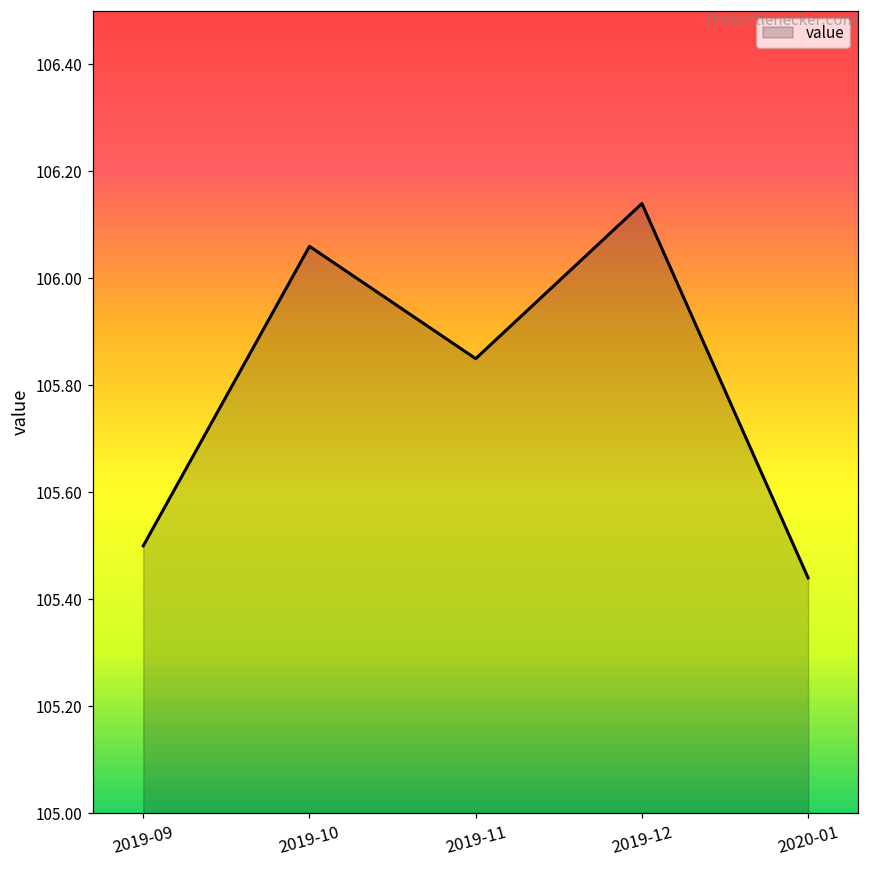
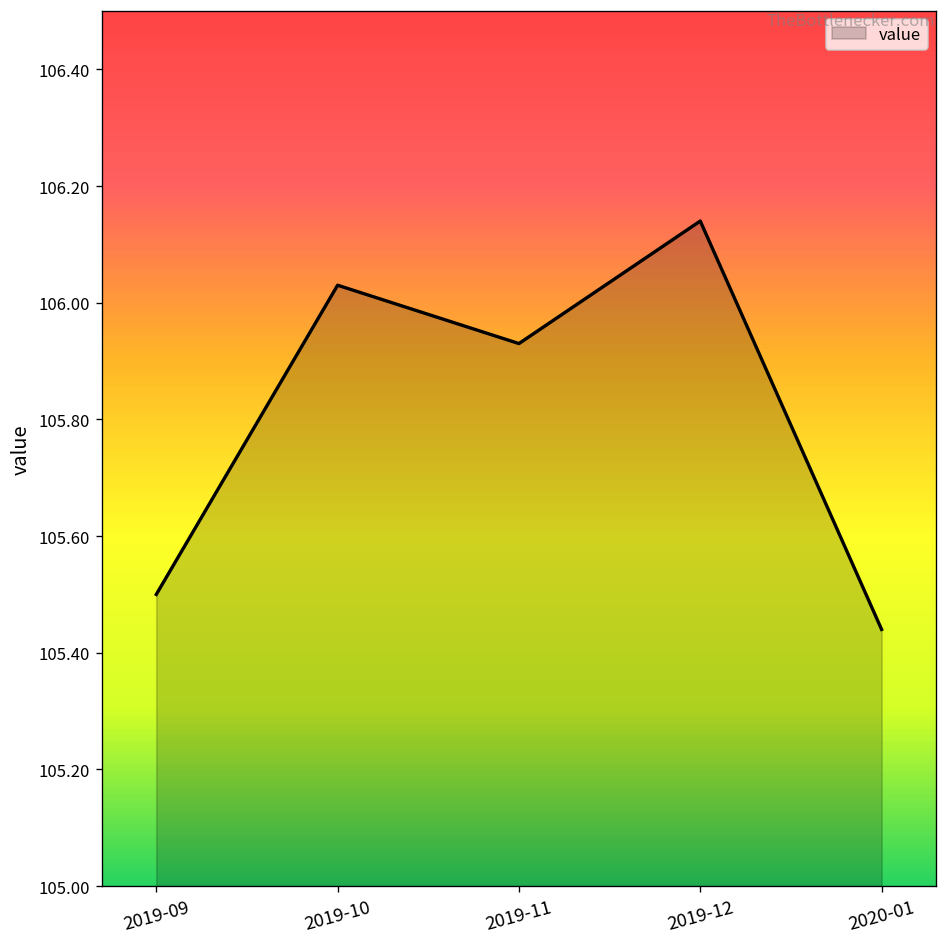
  {
    "2019-09": 105.50,
-   "2019-10": 106.06,
-   "2019-11": 105.85,
+   "2019-10": 106.03,
+   "2019-11": 105.93,
    "2019-12": 106.14,
    "2020-01": 105.44
  }
